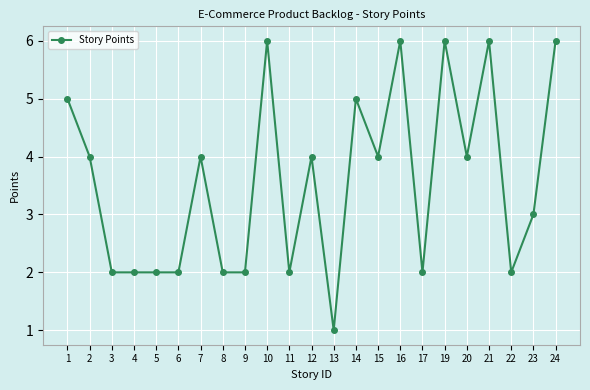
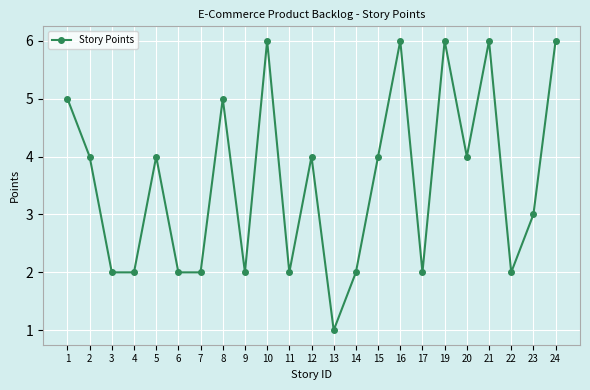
  {
    "1": 5,
    "2": 4,
    "3": 2,
    "4": 2,
-   "5": 2,
+   "5": 4,
    "6": 2,
-   "7": 4,
-   "8": 2,
+   "7": 2,
+   "8": 5,
    "9": 2,
    "10": 6,
    "11": 2,
    "12": 4,
    "13": 1,
-   "14": 5,
+   "14": 2,
    "15": 4,
    "16": 6,
    "17": 2,
    "19": 6,
    "20": 4,
    "21": 6,
    "22": 2,
    "23": 3,
    "24": 6
  }
